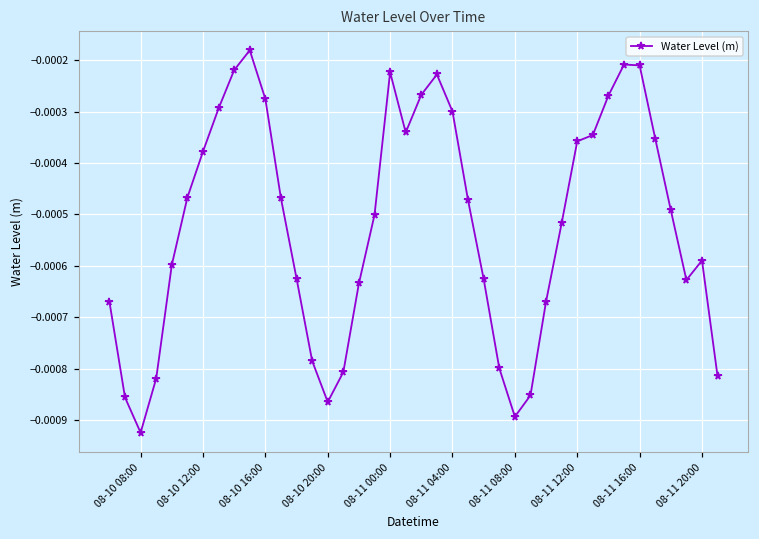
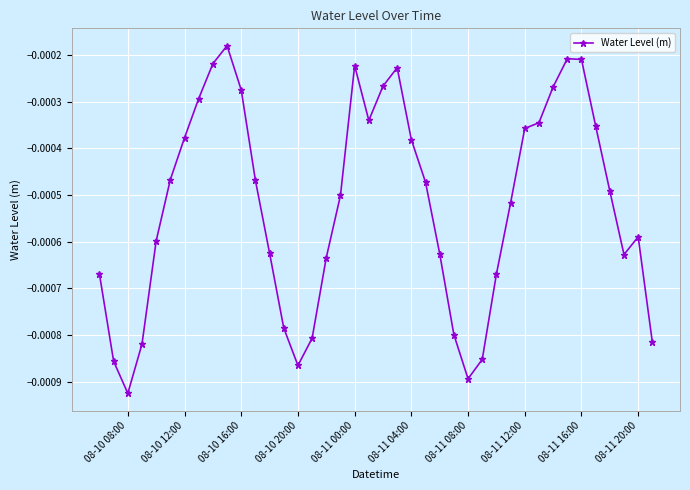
  {
    "08-10 08:00": -0.00092,
    "08-10 12:00": -0.00038,
    "08-10 16:00": -0.00028,
    "08-10 20:00": -0.00087,
    "08-11 00:00": -0.00022,
-   "08-11 04:00": -0.00030,
+   "08-11 04:00": -0.00038,
    "08-11 08:00": -0.00089,
    "08-11 12:00": -0.00036,
    "08-11 16:00": -0.00021,
    "08-11 20:00": -0.00059
  }
